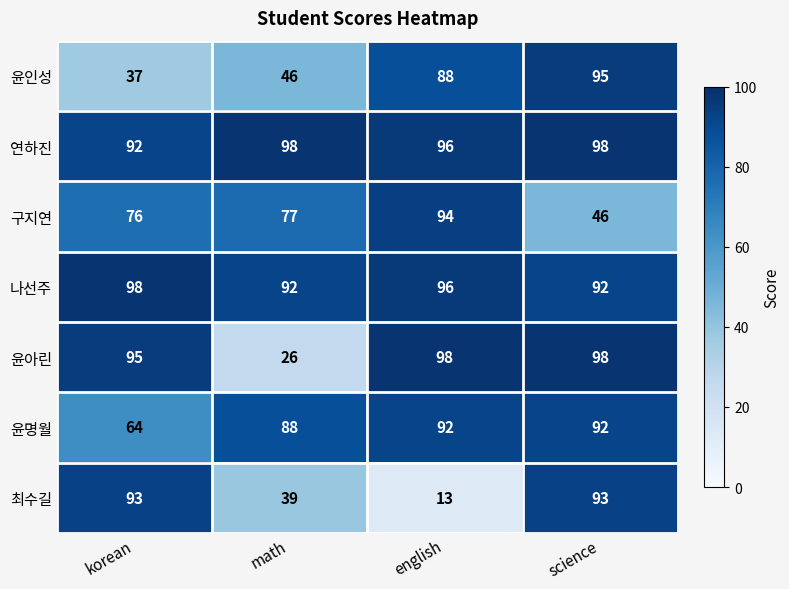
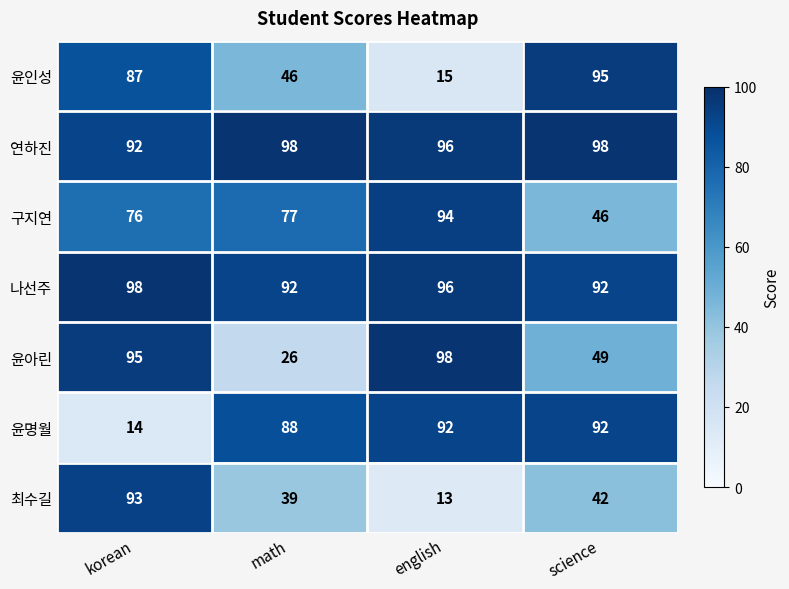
  {
    "윤인성": {
-     "korean": 37,
+     "korean": 87,
      "math": 46,
-     "english": 88,
+     "english": 15,
      "science": 95
    },
    "연하진": {
      "korean": 92,
      "math": 98,
      "english": 96,
      "science": 98
    },
    "구지연": {
      "korean": 76,
      "math": 77,
      "english": 94,
      "science": 46
    },
    "나선주": {
      "korean": 98,
      "math": 92,
      "english": 96,
      "science": 92
    },
    "윤아린": {
      "korean": 95,
      "math": 26,
      "english": 98,
-     "science": 98
+     "science": 49
    },
    "윤명월": {
-     "korean": 64,
+     "korean": 14,
      "math": 88,
      "english": 92,
      "science": 92
    },
    "최수길": {
      "korean": 93,
      "math": 39,
      "english": 13,
-     "science": 93
+     "science": 42
    }
  }
